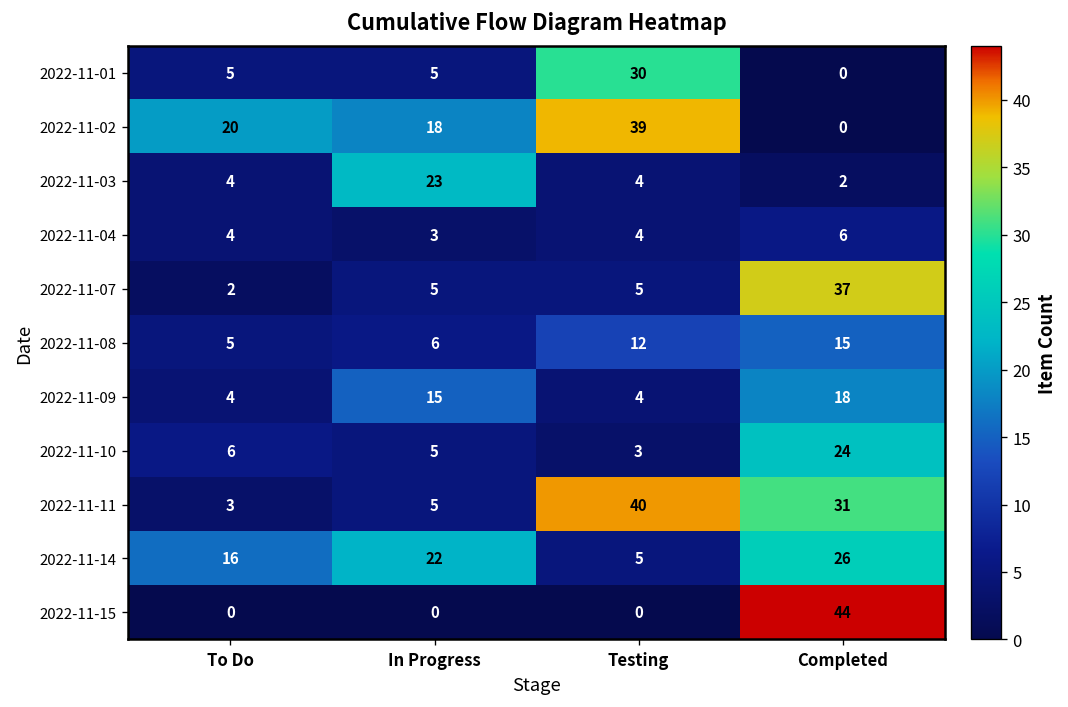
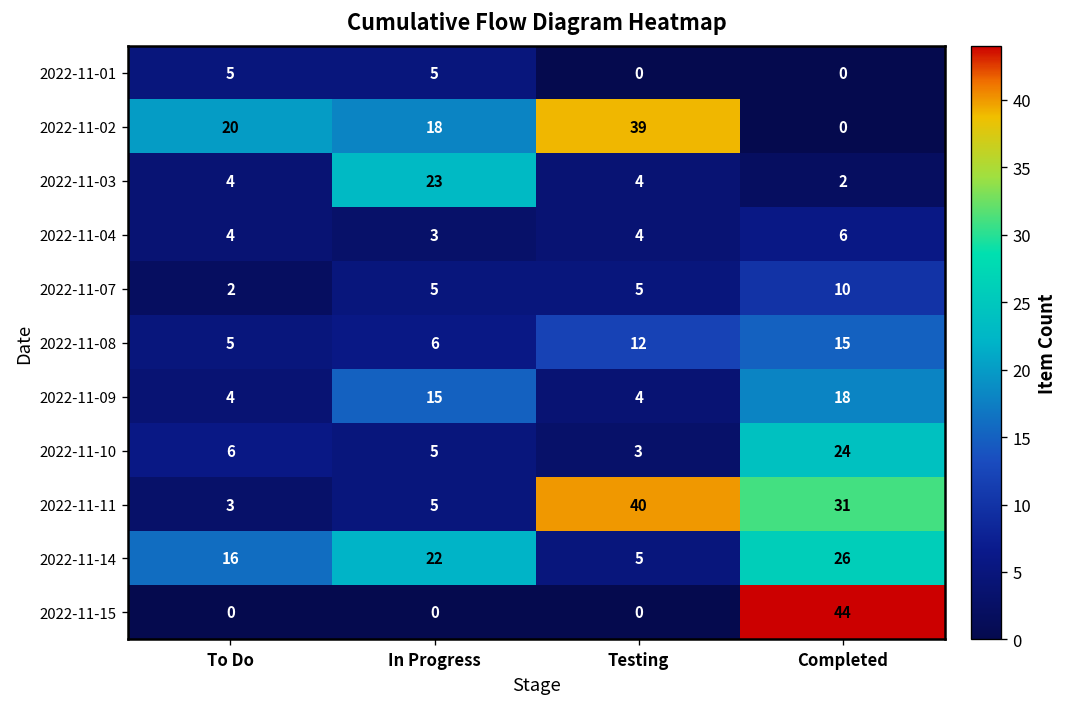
  {
    "2022-11-01": {
      "To Do": 5,
      "In Progress": 5,
-     "Testing": 30,
+     "Testing": 0,
      "Completed": 0
    },
    "2022-11-02": {
      "To Do": 20,
      "In Progress": 18,
      "Testing": 39,
      "Completed": 0
    },
    "2022-11-03": {
      "To Do": 4,
      "In Progress": 23,
      "Testing": 4,
      "Completed": 2
    },
    "2022-11-04": {
      "To Do": 4,
      "In Progress": 3,
      "Testing": 4,
      "Completed": 6
    },
    "2022-11-07": {
      "To Do": 2,
      "In Progress": 5,
      "Testing": 5,
-     "Completed": 37
+     "Completed": 10
    },
    "2022-11-08": {
      "To Do": 5,
      "In Progress": 6,
      "Testing": 12,
      "Completed": 15
    },
    "2022-11-09": {
      "To Do": 4,
      "In Progress": 15,
      "Testing": 4,
      "Completed": 18
    },
    "2022-11-10": {
      "To Do": 6,
      "In Progress": 5,
      "Testing": 3,
      "Completed": 24
    },
    "2022-11-11": {
      "To Do": 3,
      "In Progress": 5,
      "Testing": 40,
      "Completed": 31
    },
    "2022-11-14": {
      "To Do": 16,
      "In Progress": 22,
      "Testing": 5,
      "Completed": 26
    },
    "2022-11-15": {
      "To Do": 0,
      "In Progress": 0,
      "Testing": 0,
      "Completed": 44
    }
  }
